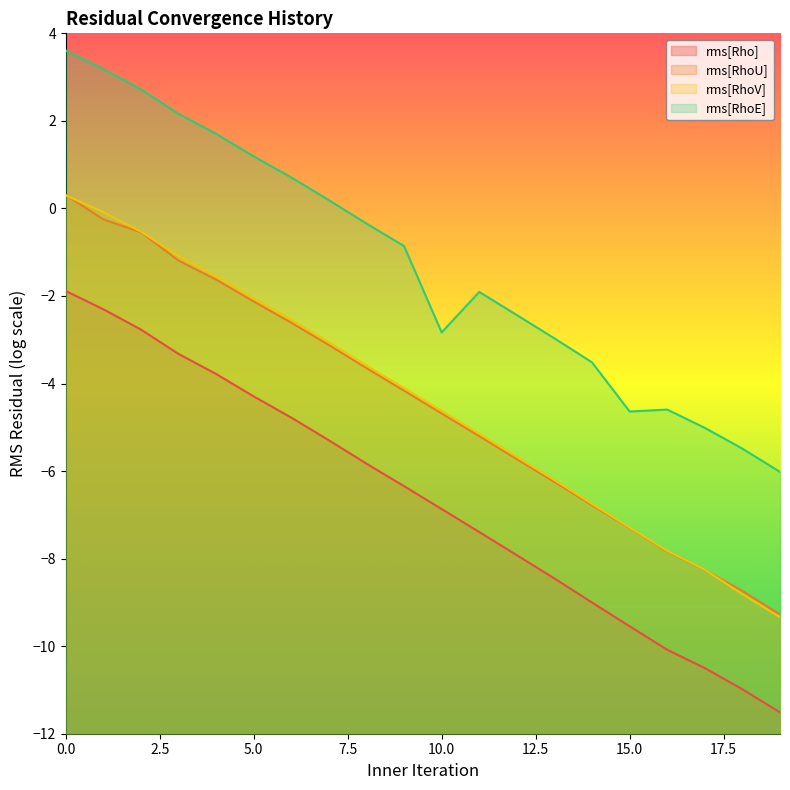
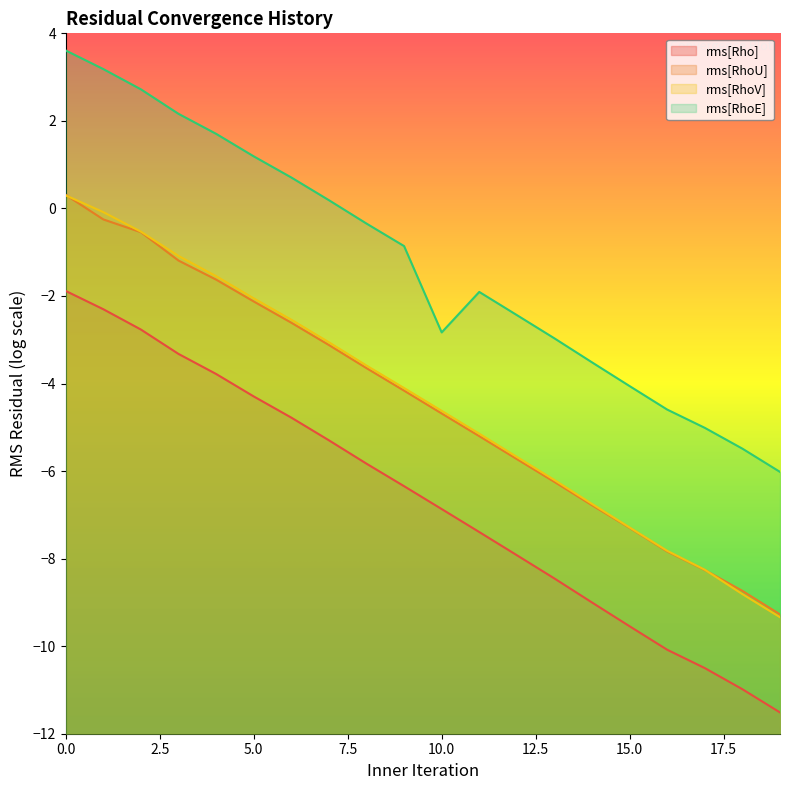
  {
    "rms[RhoE]": {
      "0.0": 3.6,
      "5.0": 1.2,
      "10.0": -2.8,
-     "15.0": -4.6
+     "15.0": -4.1
    }
  }
